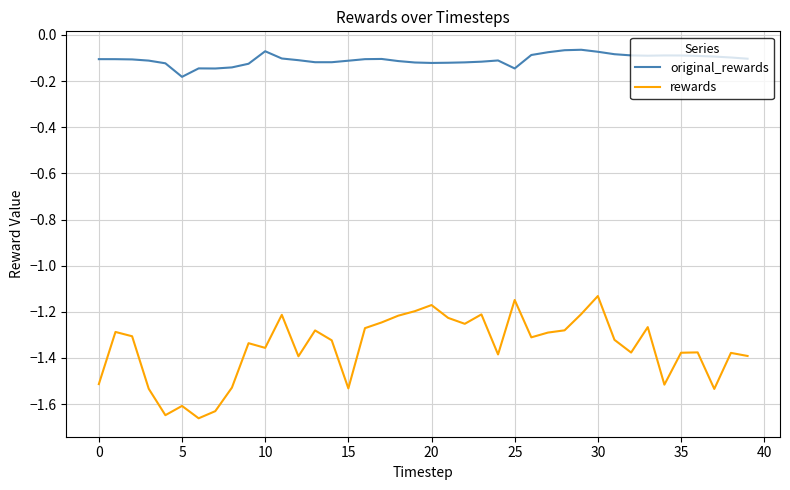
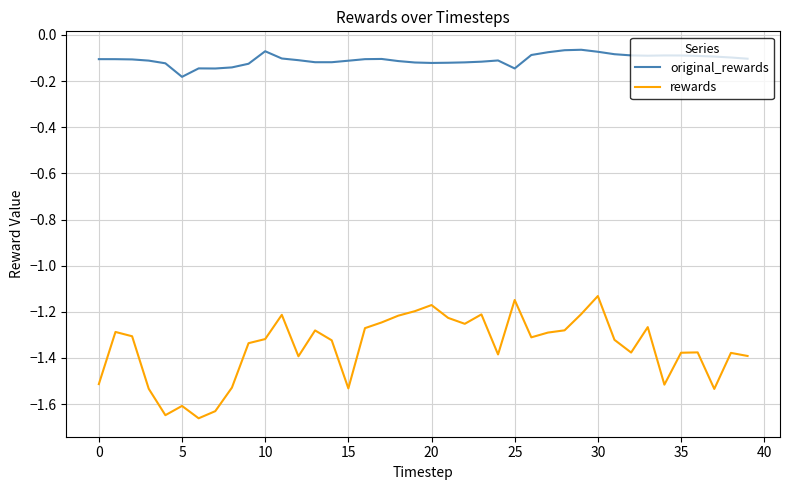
  {
    "original_rewards": {
      "0": -0.10,
      "5": -0.18,
      "10": -0.07,
      "15": -0.11,
      "20": -0.12,
      "25": -0.15,
      "30": -0.07
    },
    "rewards": {
      "0": -1.51,
      "5": -1.61,
-     "10": -1.36,
+     "10": -1.32,
      "15": -1.53,
      "20": -1.17,
      "25": -1.15,
      "30": -1.13,
      "35": -1.38
    }
  }
